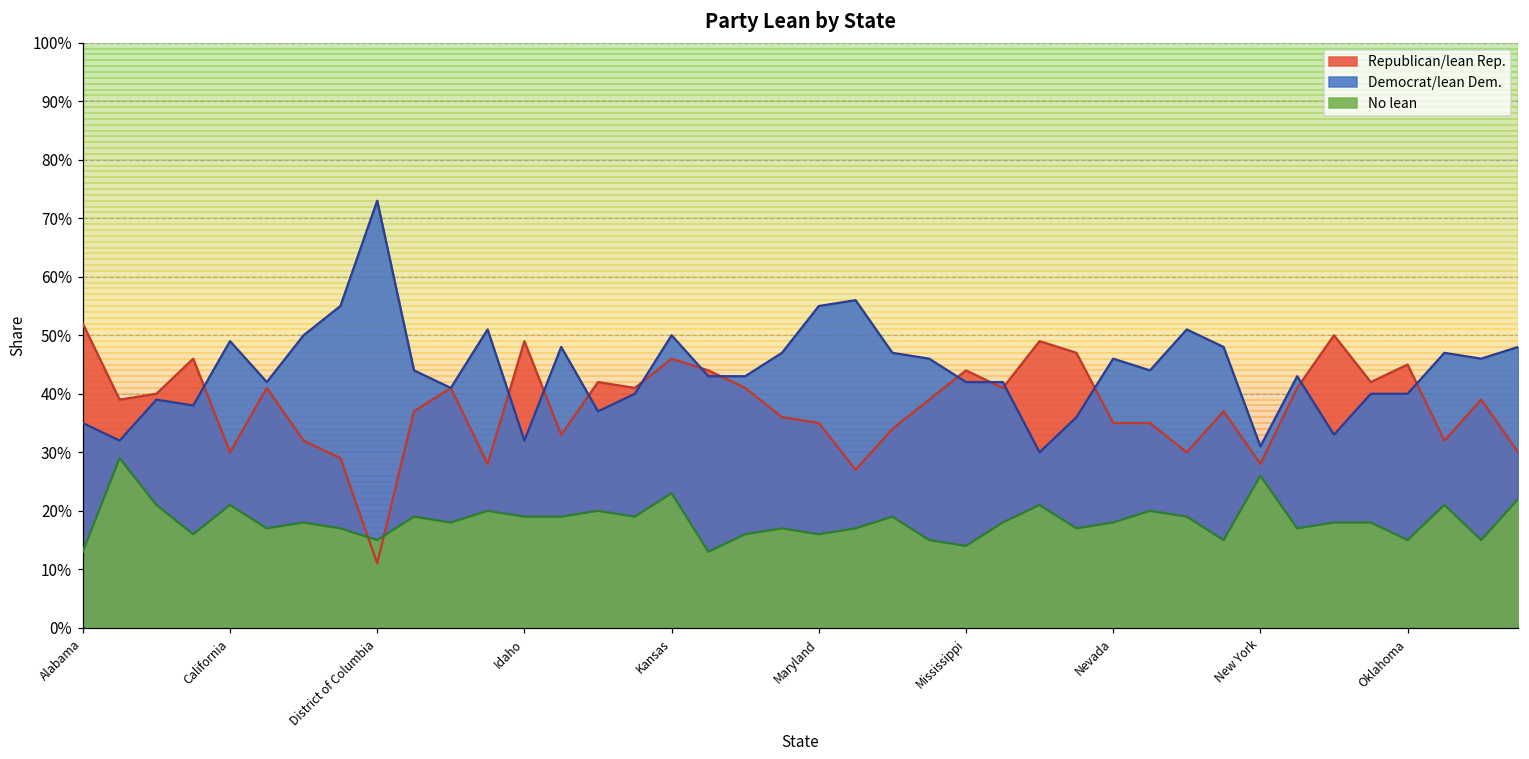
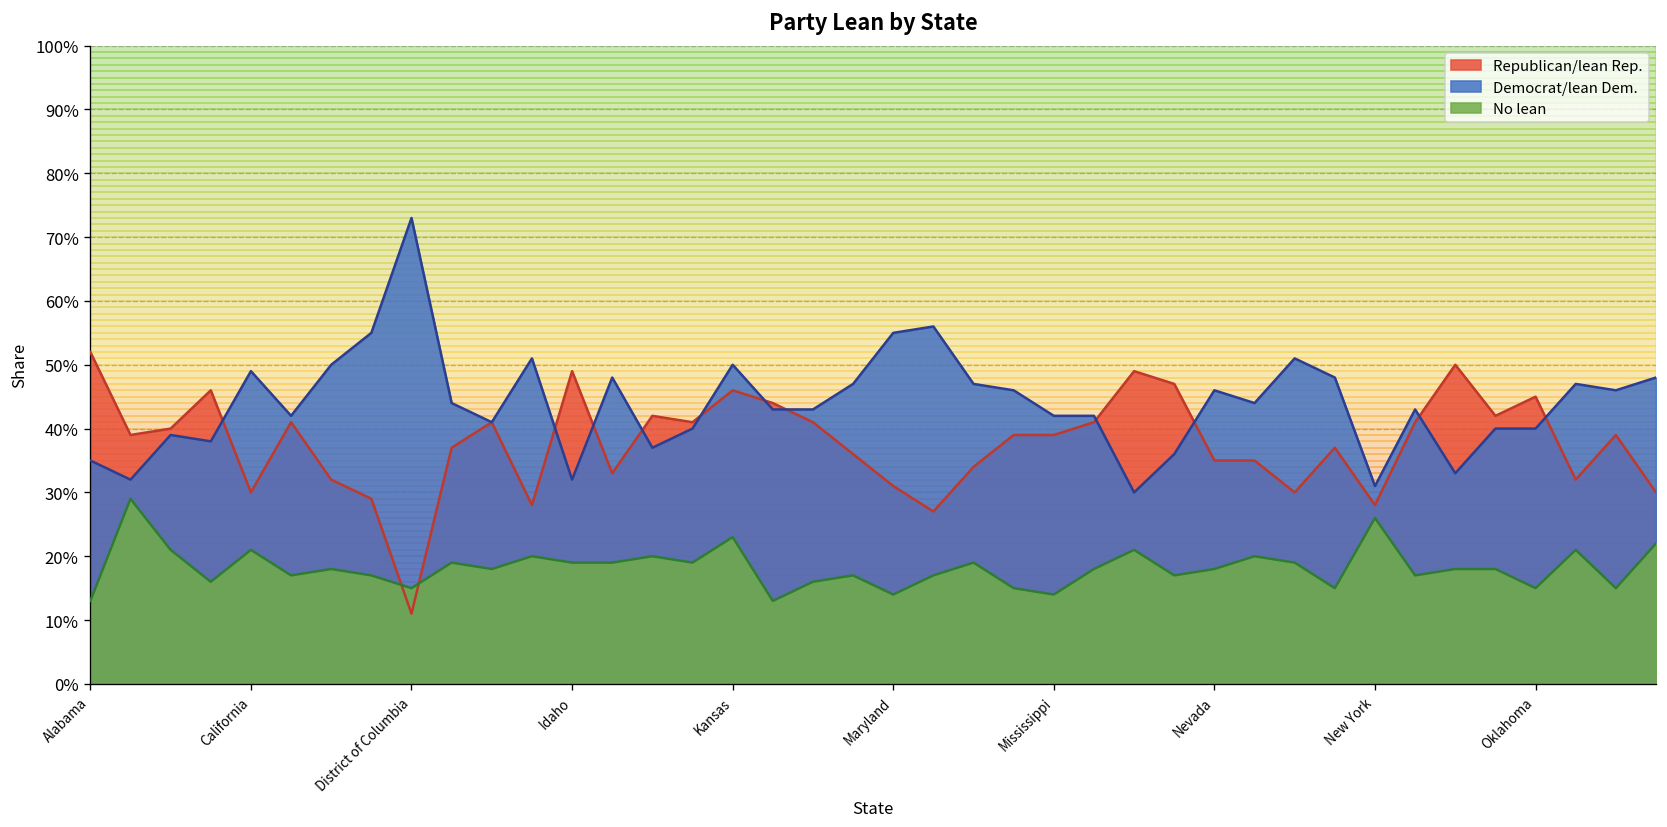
  {
    "Republican/lean Rep.": {
      "Alabama": "52%",
      "California": "30%",
      "District of Columbia": "11%",
      "Idaho": "49%",
      "Kansas": "46%",
-     "Maryland": "35%",
-     "Mississippi": "44%",
+     "Maryland": "31%",
+     "Mississippi": "39%",
      "Nevada": "35%",
      "New York": "28%",
      "Oklahoma": "45%"
    },
    "Democrat/lean Dem.": {
      "Alabama": "35%",
      "California": "49%",
      "District of Columbia": "73%",
      "Idaho": "32%",
      "Kansas": "50%",
      "Maryland": "55%",
      "Mississippi": "42%",
      "Nevada": "46%",
      "New York": "31%",
      "Oklahoma": "40%"
    },
    "No lean": {
      "Alabama": "13%",
      "California": "21%",
      "District of Columbia": "15%",
      "Idaho": "19%",
      "Kansas": "23%",
-     "Maryland": "16%",
+     "Maryland": "14%",
      "Mississippi": "14%",
      "Nevada": "18%",
      "New York": "26%",
      "Oklahoma": "15%"
    }
  }
